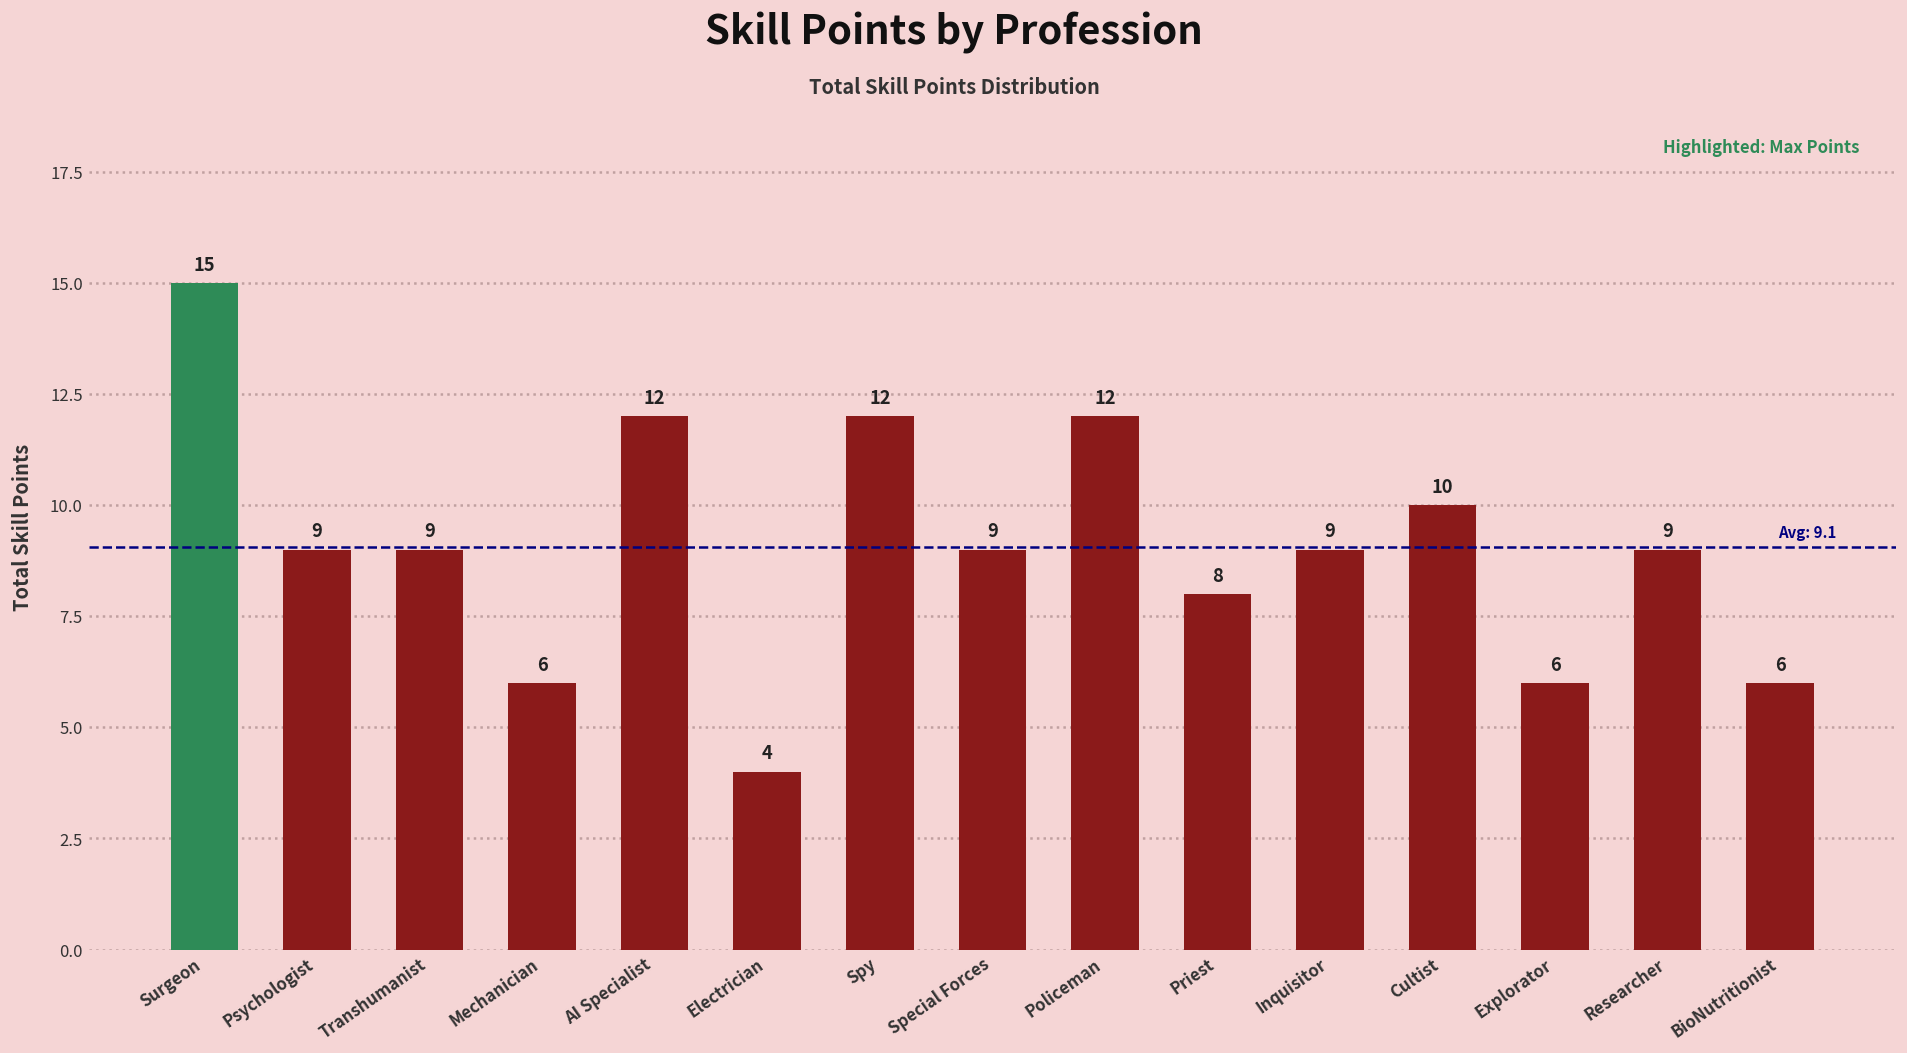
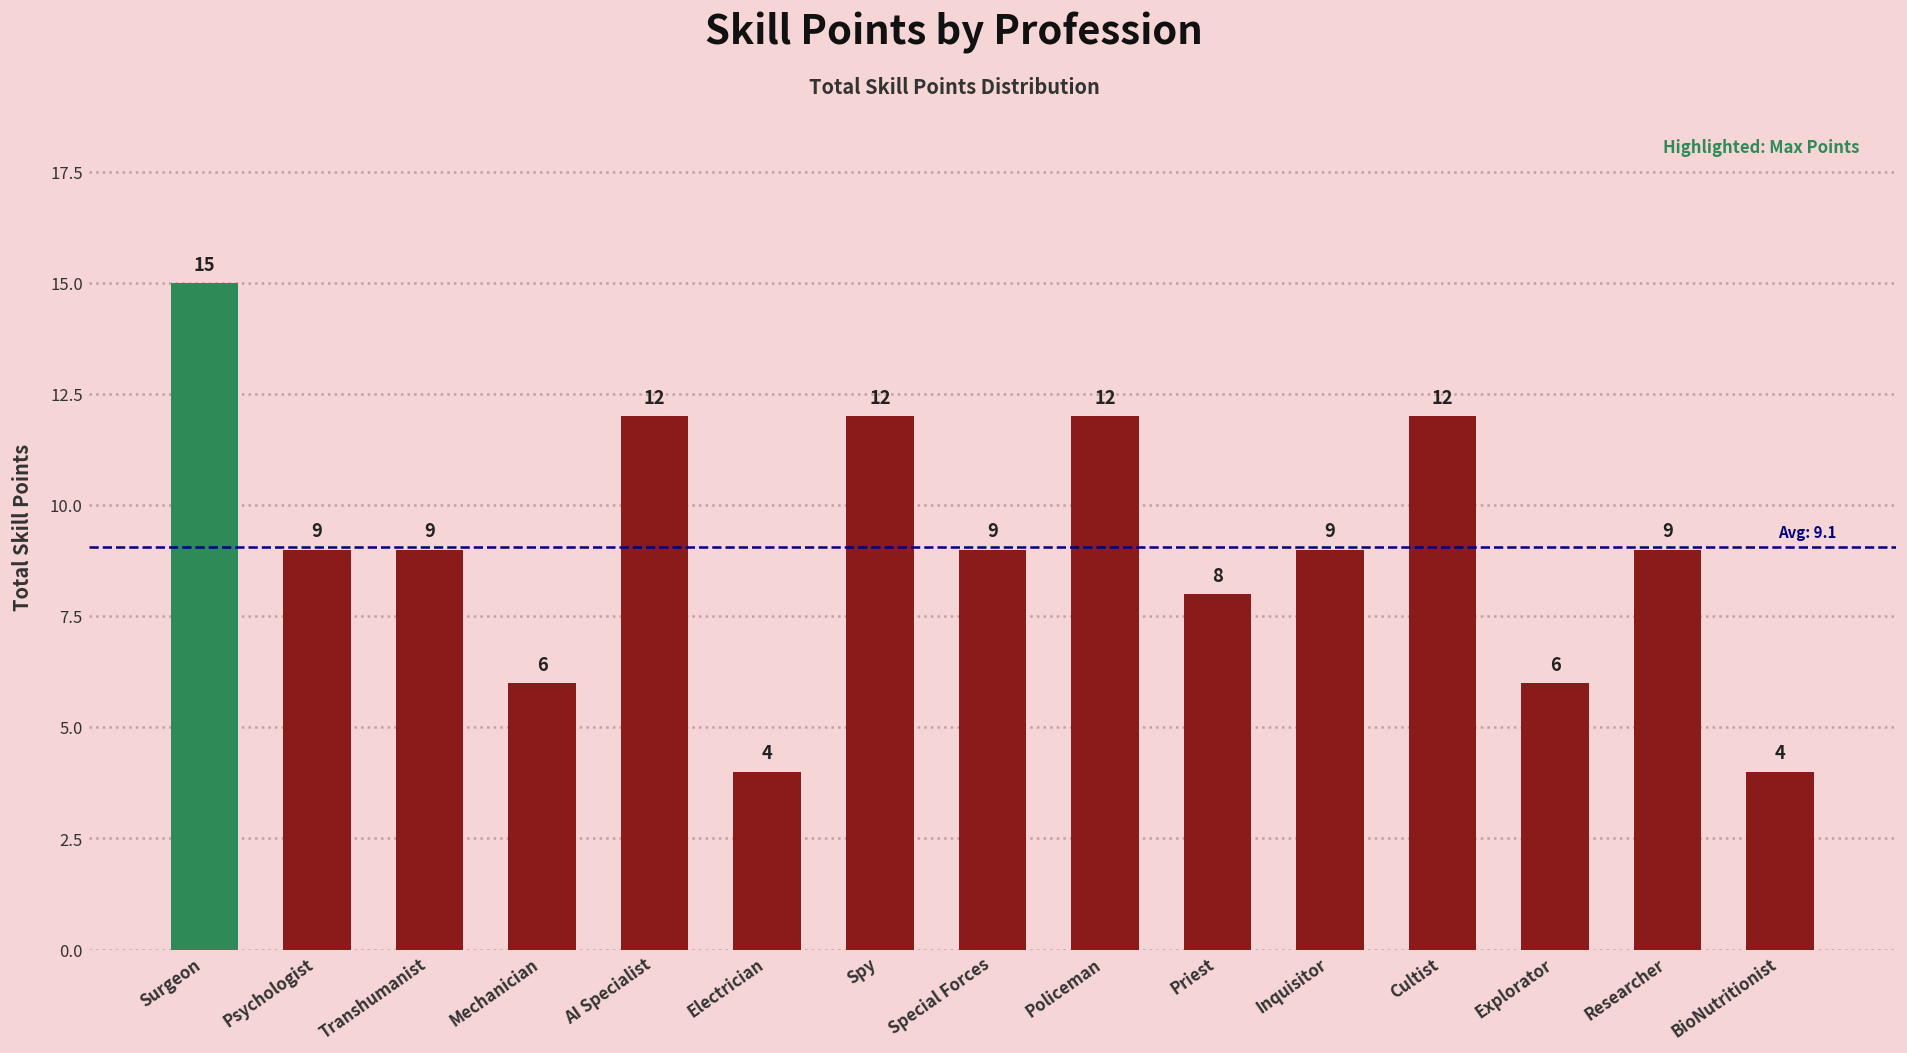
  {
    "Surgeon": 15,
    "Psychologist": 9,
    "Transhumanist": 9,
    "Mechanician": 6,
    "AI Specialist": 12,
    "Electrician": 4,
    "Spy": 12,
    "Special Forces": 9,
    "Policeman": 12,
    "Priest": 8,
    "Inquisitor": 9,
-   "Cultist": 10,
+   "Cultist": 12,
    "Explorator": 6,
    "Researcher": 9,
-   "BioNutritionist": 6
+   "BioNutritionist": 4
  }
